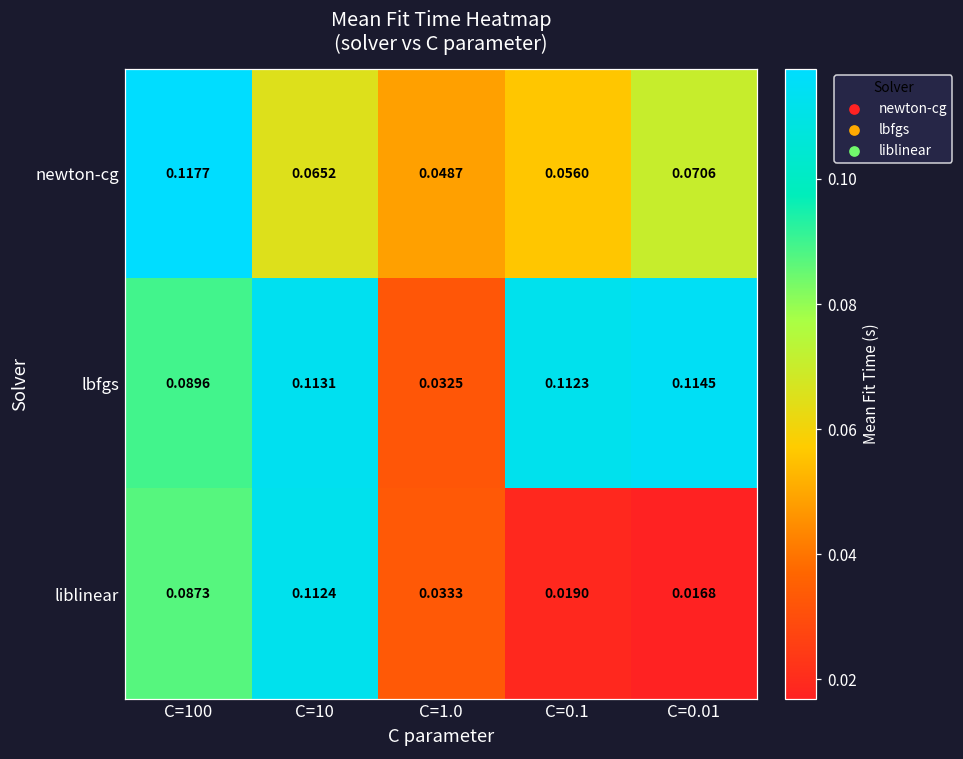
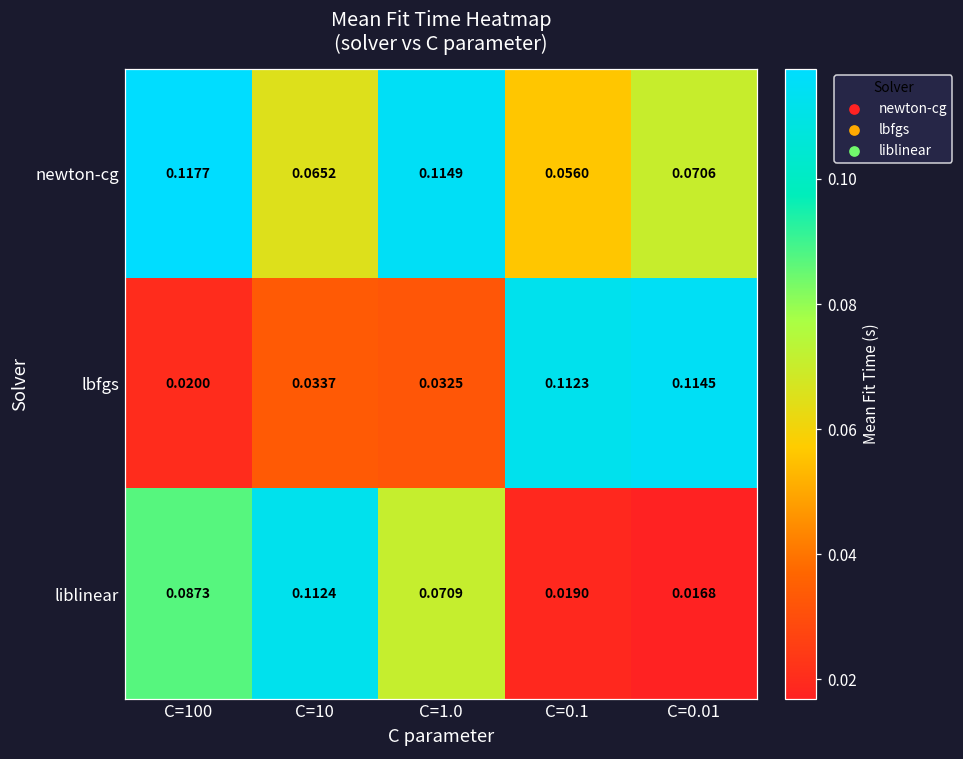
  {
    "newton-cg": {
      "C=100": 0.1177,
      "C=10": 0.0652,
-     "C=1.0": 0.0487,
+     "C=1.0": 0.1149,
      "C=0.1": 0.0560,
      "C=0.01": 0.0706
    },
    "lbfgs": {
-     "C=100": 0.0896,
-     "C=10": 0.1131,
+     "C=100": 0.0200,
+     "C=10": 0.0337,
      "C=1.0": 0.0325,
      "C=0.1": 0.1123,
      "C=0.01": 0.1145
    },
    "liblinear": {
      "C=100": 0.0873,
      "C=10": 0.1124,
-     "C=1.0": 0.0333,
+     "C=1.0": 0.0709,
      "C=0.1": 0.0190,
      "C=0.01": 0.0168
    }
  }
